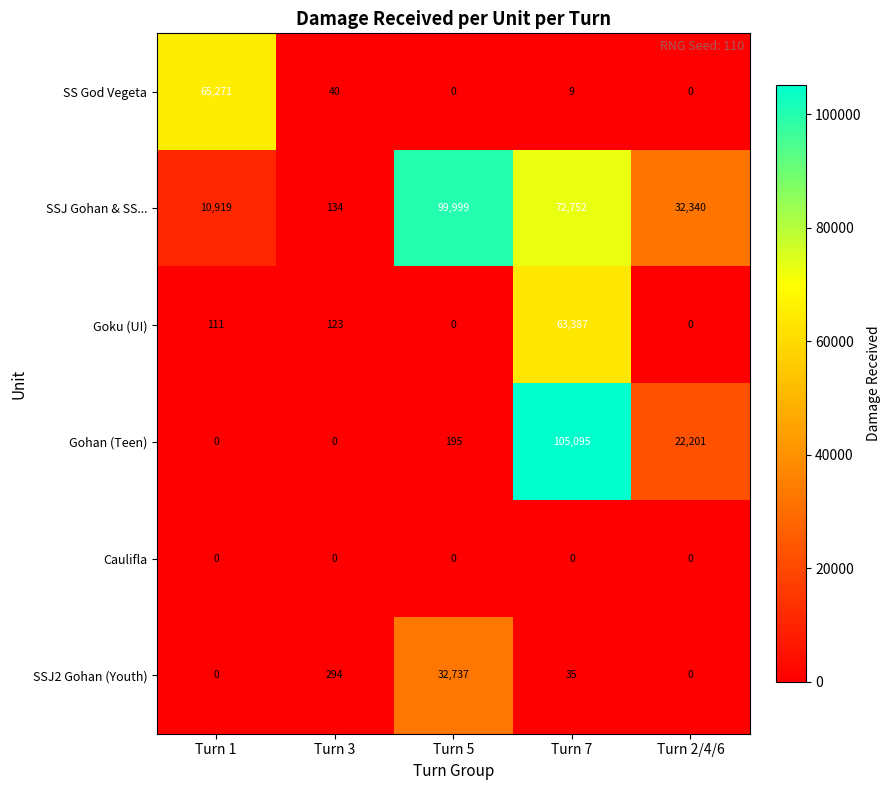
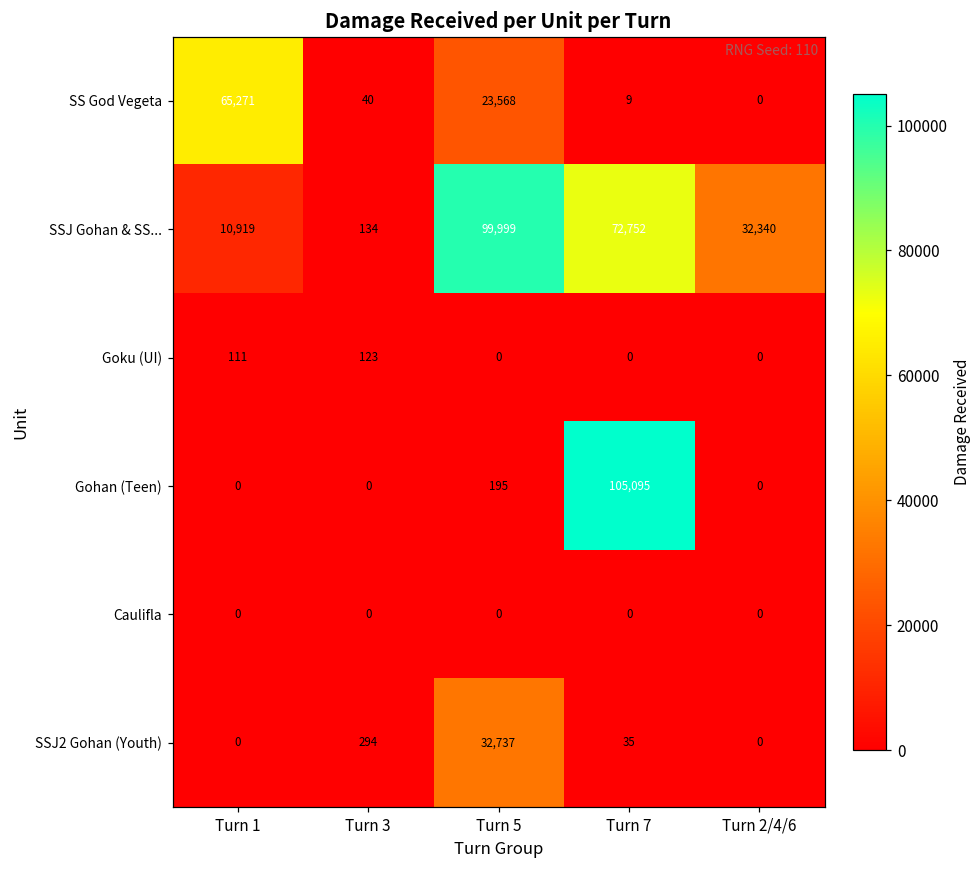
  {
    "SS God Vegeta": {
      "Turn 1": "65,271",
      "Turn 3": "40",
-     "Turn 5": "0",
+     "Turn 5": "23,568",
      "Turn 7": "9"
    },
    "SSJ Gohan & SS...": {
      "Turn 1": "10,919",
      "Turn 3": "134",
      "Turn 5": "99,999",
      "Turn 7": "72,752",
      "Turn 2/4/6": "32,340"
    },
    "Goku (UI)": {
      "Turn 1": "111",
      "Turn 3": "123",
      "Turn 5": "0",
-     "Turn 7": "63,387",
+     "Turn 7": "0",
      "Turn 2/4/6": "0"
    },
    "Gohan (Teen)": {
      "Turn 1": "0",
      "Turn 3": "0",
      "Turn 5": "195",
      "Turn 7": "105,095",
-     "Turn 2/4/6": "22,201"
+     "Turn 2/4/6": "0"
    },
    "Caulifla": {
      "Turn 1": "0",
      "Turn 3": "0",
      "Turn 5": "0",
      "Turn 7": "0",
      "Turn 2/4/6": "0"
    },
    "SSJ2 Gohan (Youth)": {
      "Turn 1": "0",
      "Turn 3": "294",
      "Turn 5": "32,737",
      "Turn 7": "35",
      "Turn 2/4/6": "0"
    }
  }
